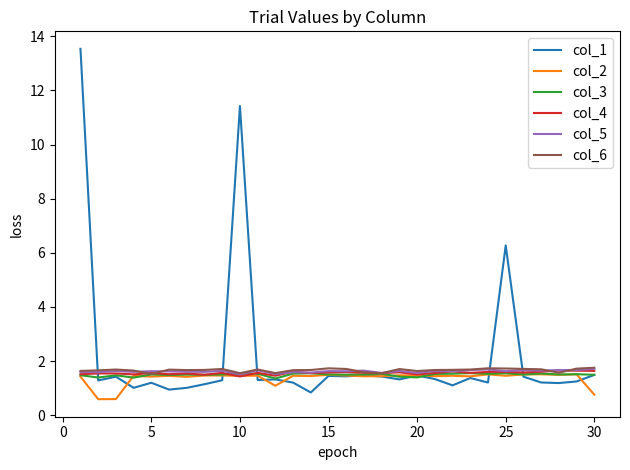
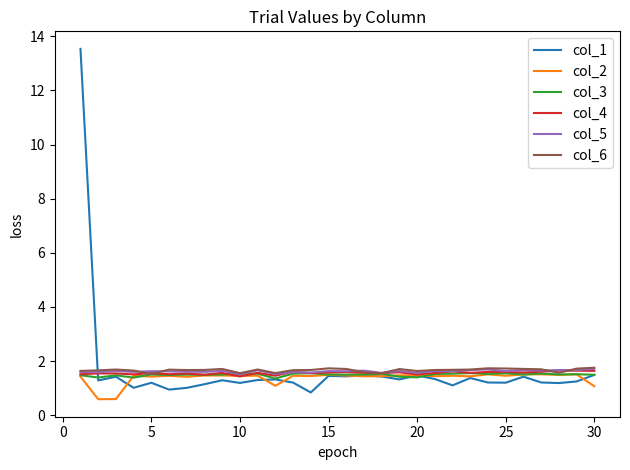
  {
    "col_1": {
      "5": 1.2,
-     "10": 11.4,
-     "25": 6.3
+     "10": 1.2,
+     "25": 1.2
    },
    "col_2": {
-     "30": 0.8
+     "30": 1.1
    },
    "col_6": {
      "15": 1.7,
      "25": 1.7
    }
  }
